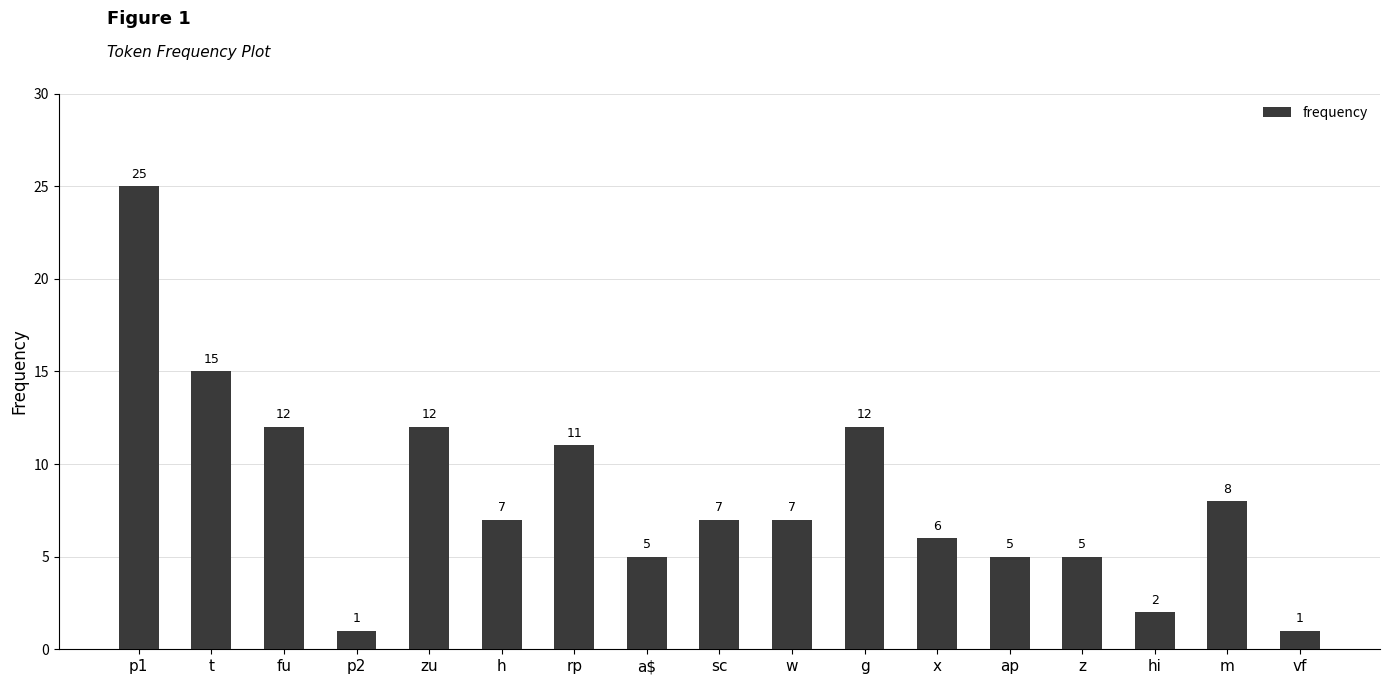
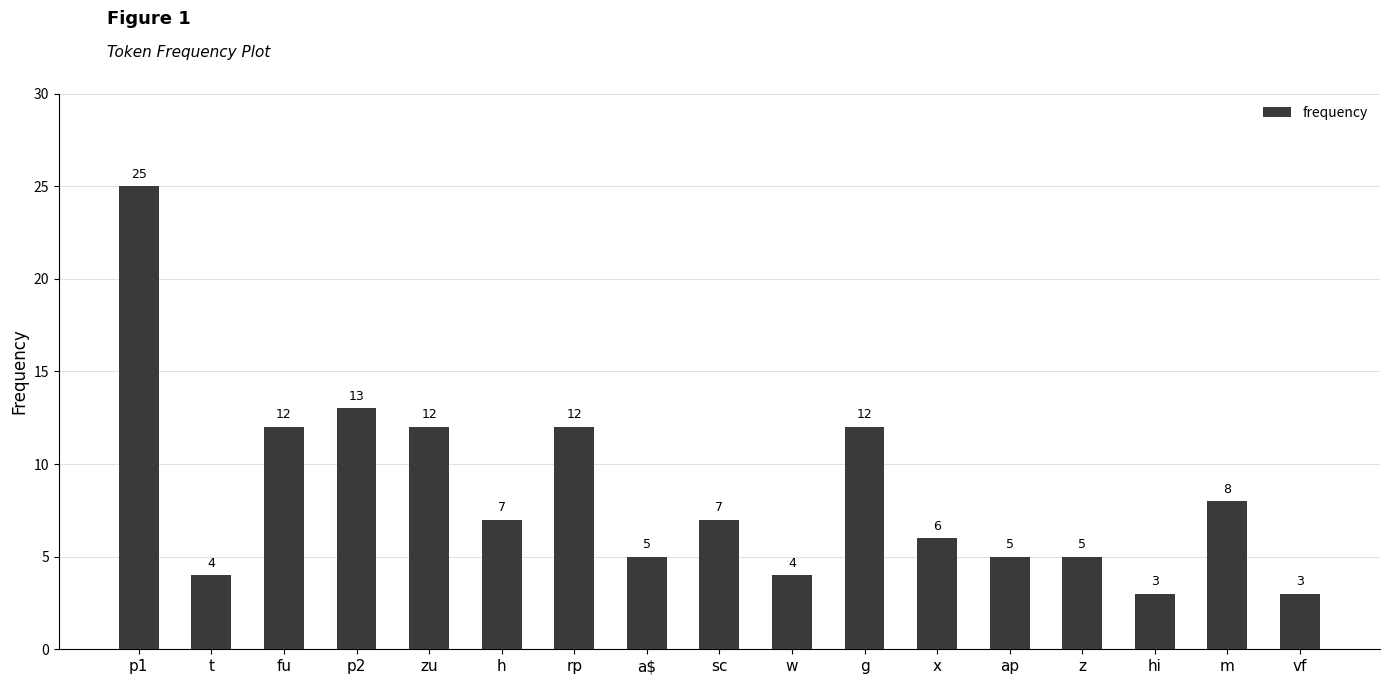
  {
    "p1": 25,
-   "t": 15,
+   "t": 4,
    "fu": 12,
-   "p2": 1,
+   "p2": 13,
    "zu": 12,
    "h": 7,
-   "rp": 11,
+   "rp": 12,
    "a$": 5,
    "sc": 7,
-   "w": 7,
+   "w": 4,
    "g": 12,
    "x": 6,
    "ap": 5,
    "z": 5,
-   "hi": 2,
+   "hi": 3,
    "m": 8,
-   "vf": 1
+   "vf": 3
  }
